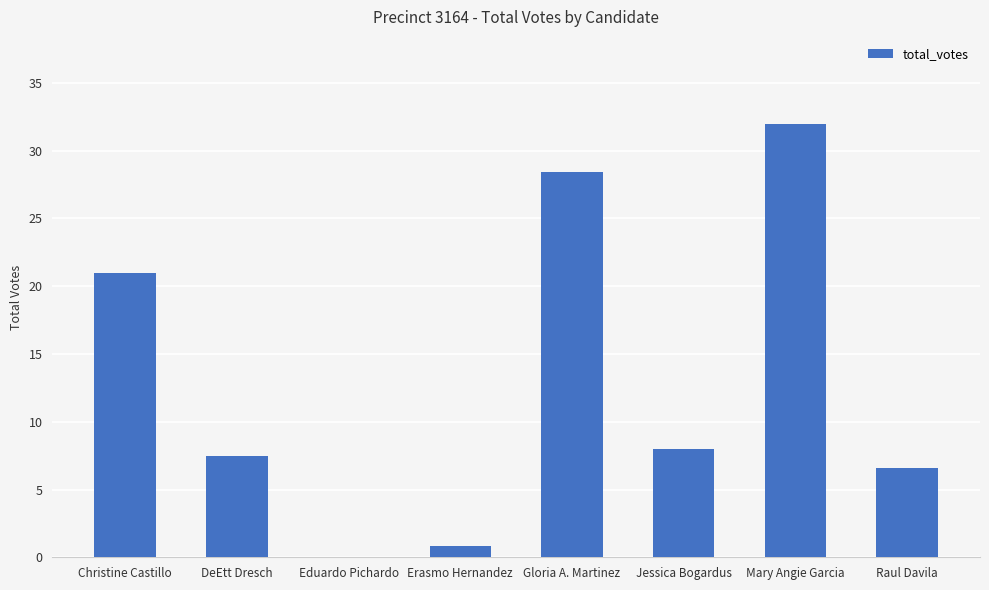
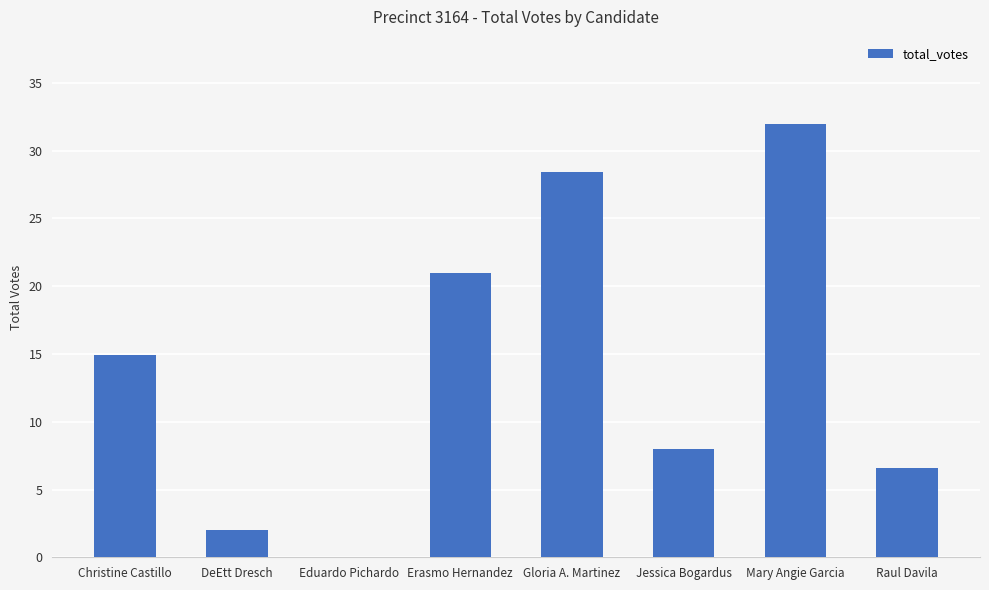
  {
-   "Christine Castillo": 21.0,
-   "DeEtt Dresch": 7.5,
+   "Christine Castillo": 14.9,
+   "DeEtt Dresch": 2.0,
    "Eduardo Pichardo": 0.0,
-   "Erasmo Hernandez": 0.8,
+   "Erasmo Hernandez": 21.0,
    "Gloria A. Martinez": 28.4,
    "Jessica Bogardus": 8.0,
    "Mary Angie Garcia": 32.0,
    "Raul Davila": 6.6
  }
